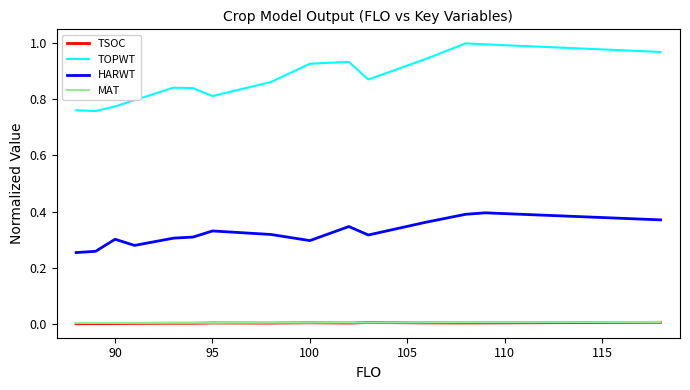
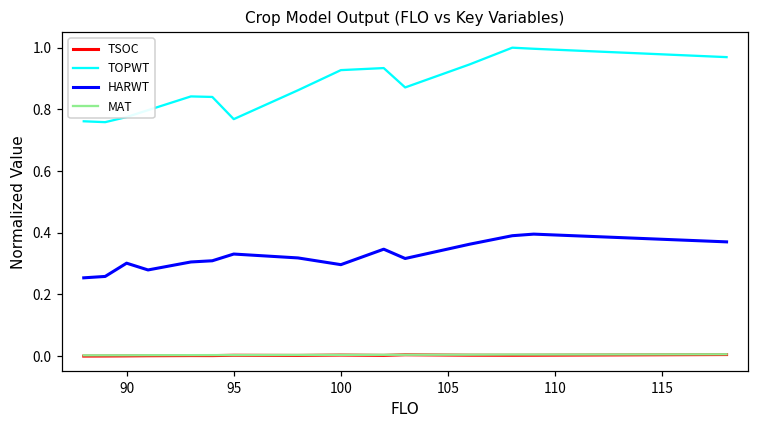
  {
    "TOPWT": {
      "90": 0.78,
-     "95": 0.81,
+     "95": 0.77,
      "100": 0.93
    },
    "HARWT": {
      "90": 0.30,
      "95": 0.33,
      "100": 0.30
    }
  }
